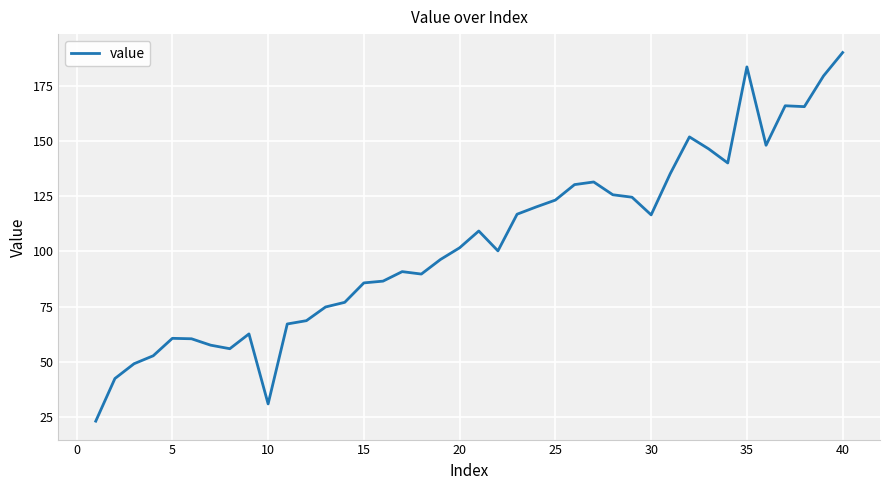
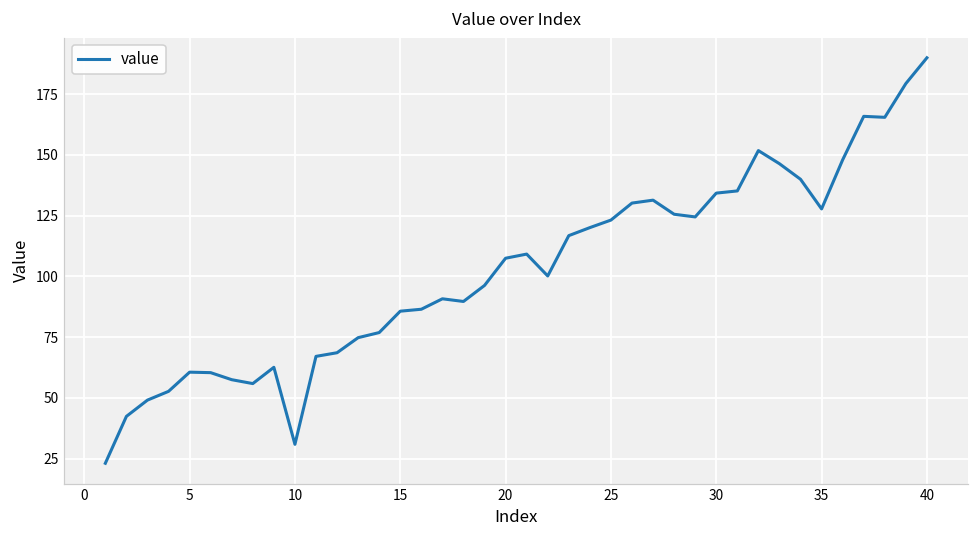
  {
    "5": 61,
    "10": 31,
    "15": 86,
-   "20": 102,
+   "20": 108,
    "25": 123,
-   "30": 117,
-   "35": 184,
+   "30": 134,
+   "35": 128,
    "40": 190
  }
